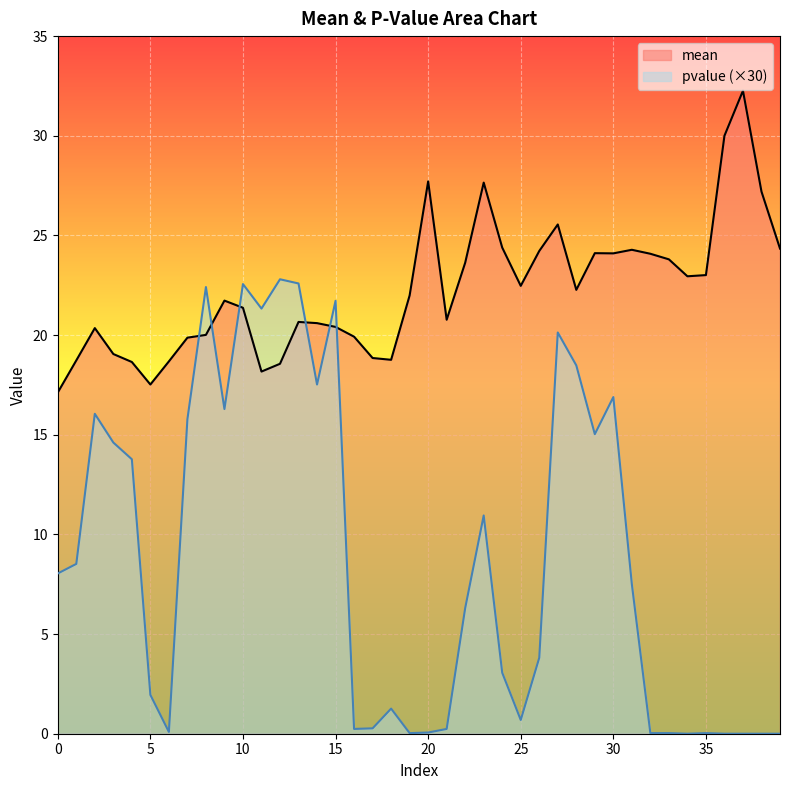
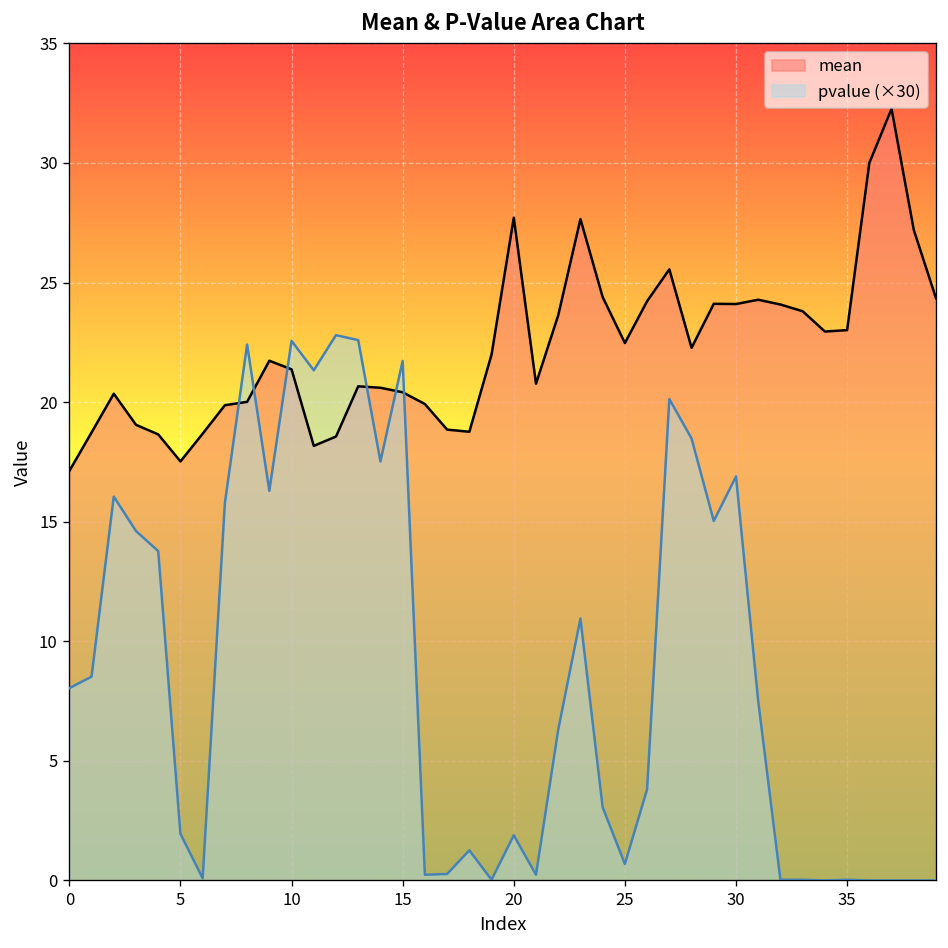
  {
    "mean": {
      "0": 17.1,
      "5": 17.5,
      "10": 21.4,
      "15": 20.4,
      "20": 27.7,
      "25": 22.5,
      "30": 24.1,
      "35": 23.0
    },
    "pvalue (×30)": {
      "0": 8.0,
      "5": 2.0,
      "10": 22.6,
      "15": 21.7,
-     "20": 0.1,
+     "20": 1.9,
      "25": 0.7,
      "30": 16.9,
      "35": 0.0
    }
  }
